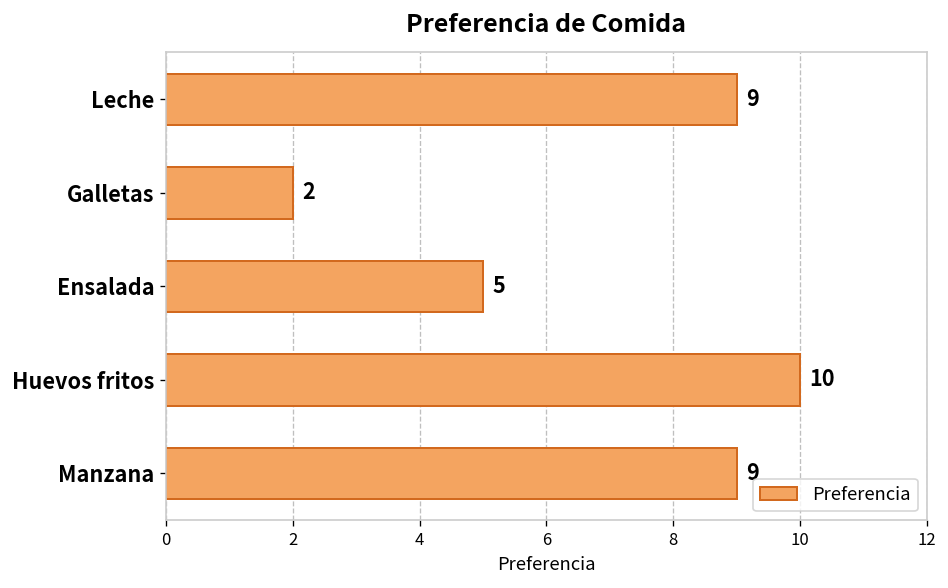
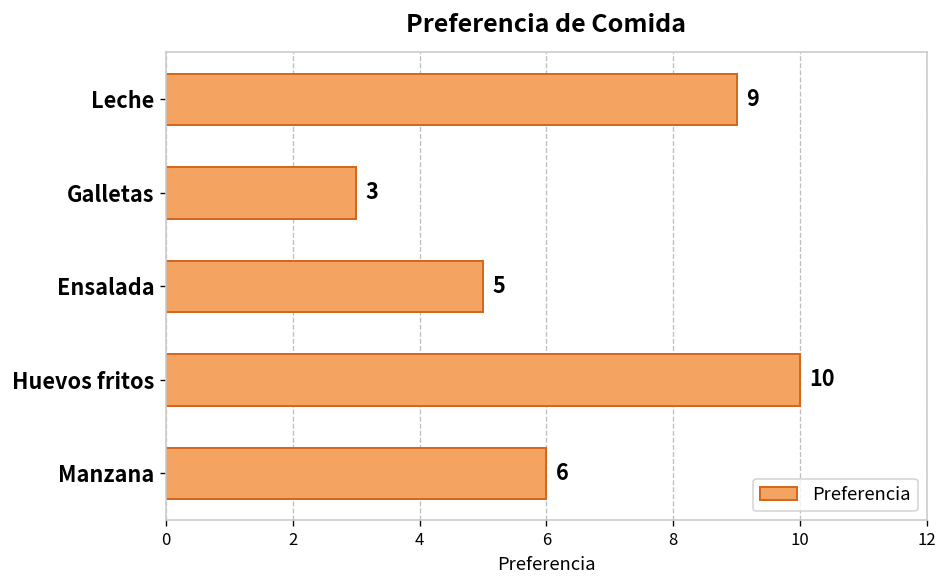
  {
    "Leche": 9,
-   "Galletas": 2,
+   "Galletas": 3,
    "Ensalada": 5,
    "Huevos fritos": 10,
-   "Manzana": 9
+   "Manzana": 6
  }
